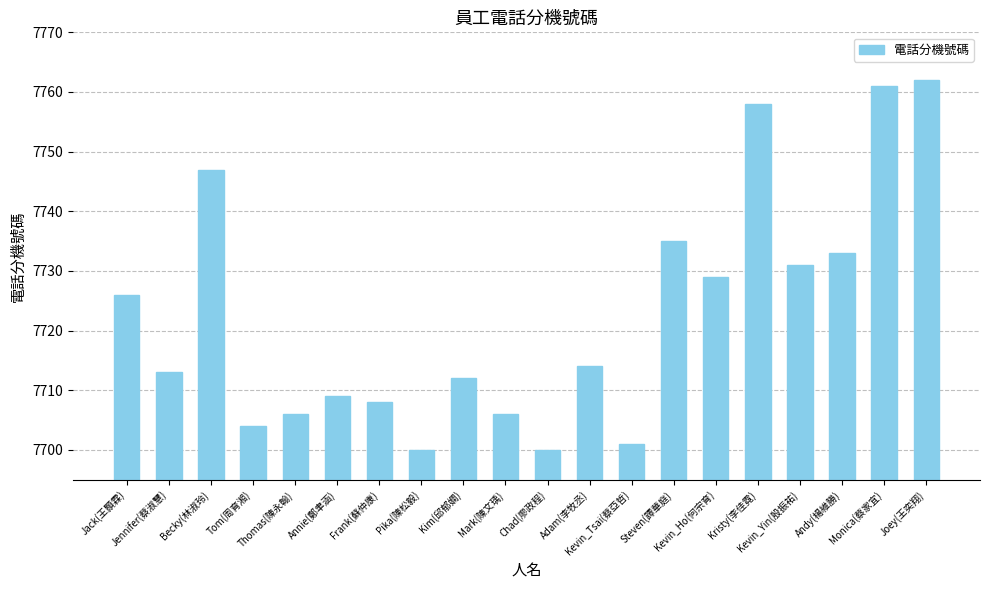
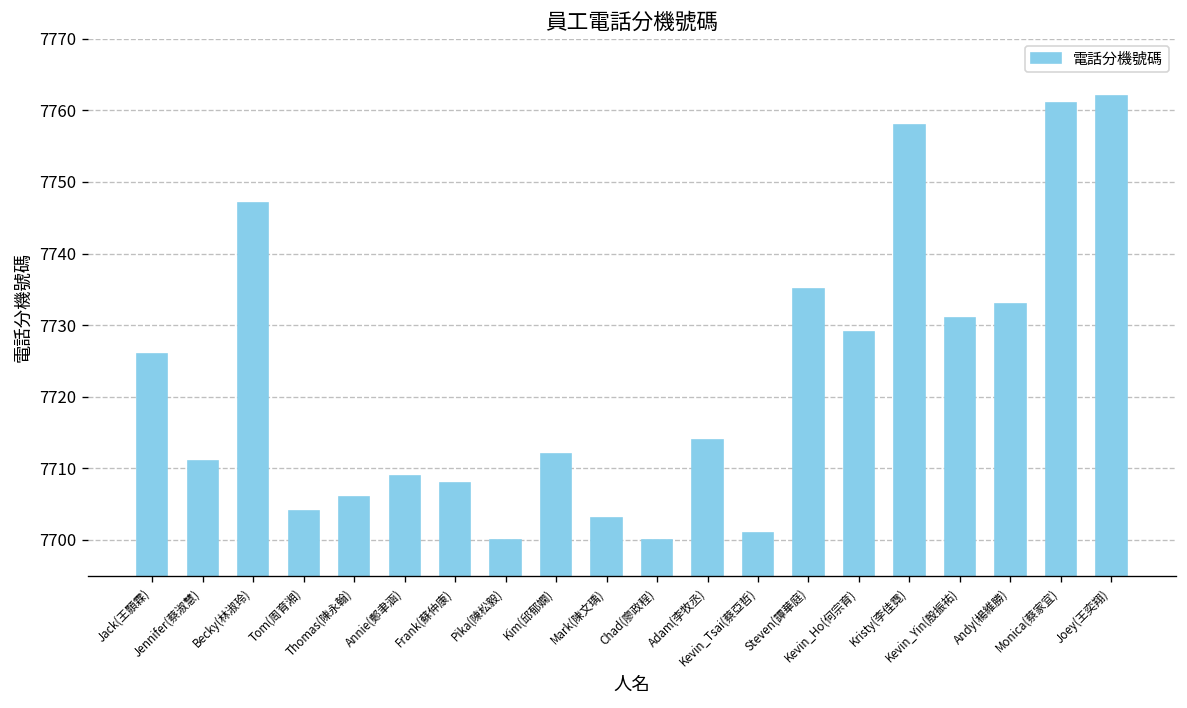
  {
    "Jack(王顥霖)": 7726,
-   "Jennifer(蔡淑慧)": 7713,
+   "Jennifer(蔡淑慧)": 7711,
    "Becky(林淑玲)": 7747,
    "Tom(周育湘)": 7704,
    "Thomas(陳永翰)": 7706,
    "Annie(鄭聿涵)": 7709,
    "Frank(蘇仲康)": 7708,
    "Pika(陳松毅)": 7700,
    "Kim(邱郁嫻)": 7712,
-   "Mark(陳文瑀)": 7706,
+   "Mark(陳文瑀)": 7703,
    "Chad(廖政程)": 7700,
    "Adam(李牧丞)": 7714,
    "Kevin_Tsai(蔡亞哲)": 7701,
    "Steven(譚華庭)": 7735,
    "Kevin_Ho(何宗育)": 7729,
    "Kristy(李佳霓)": 7758,
    "Kevin_Yin(殷振祐)": 7731,
    "Andy(楊維勝)": 7733,
    "Monica(蔡家宜)": 7761,
    "Joey(王奕翔)": 7762
  }
